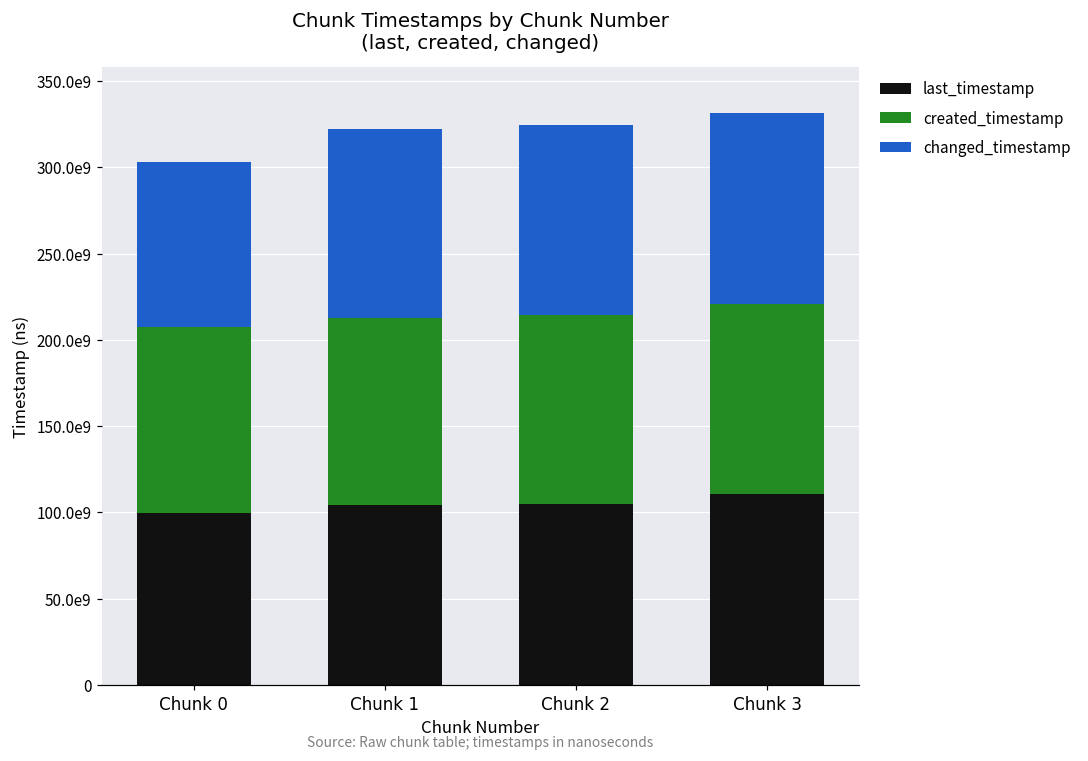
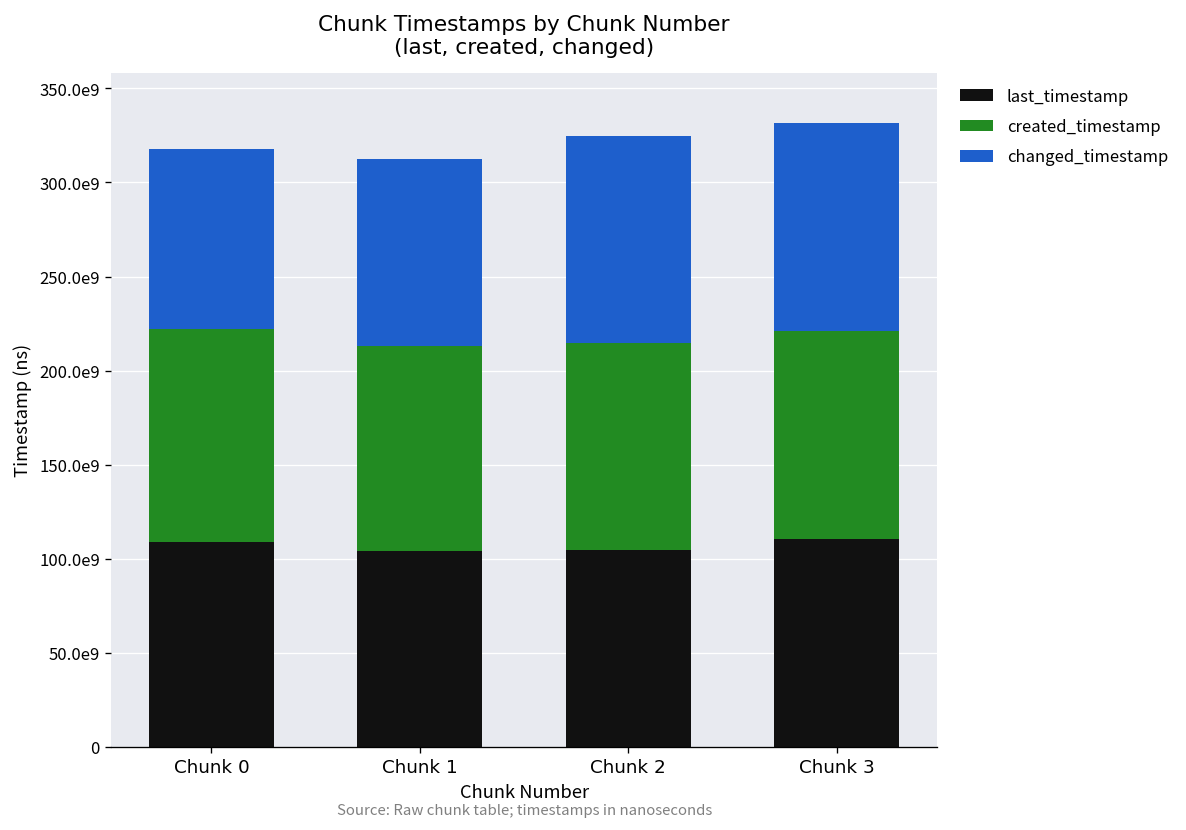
  {
    "last_timestamp": {
-     "Chunk 0": 99000000000,
+     "Chunk 0": 109000000000,
      "Chunk 1": 104000000000,
      "Chunk 2": 105000000000,
      "Chunk 3": 111000000000
    },
    "created_timestamp": {
-     "Chunk 0": 108000000000,
+     "Chunk 0": 113000000000,
      "Chunk 1": 109000000000,
      "Chunk 2": 110000000000,
      "Chunk 3": 110000000000
    },
    "changed_timestamp": {
      "Chunk 0": 95000000000,
-     "Chunk 1": 110000000000,
+     "Chunk 1": 100000000000,
      "Chunk 2": 110000000000,
      "Chunk 3": 111000000000
    }
  }
